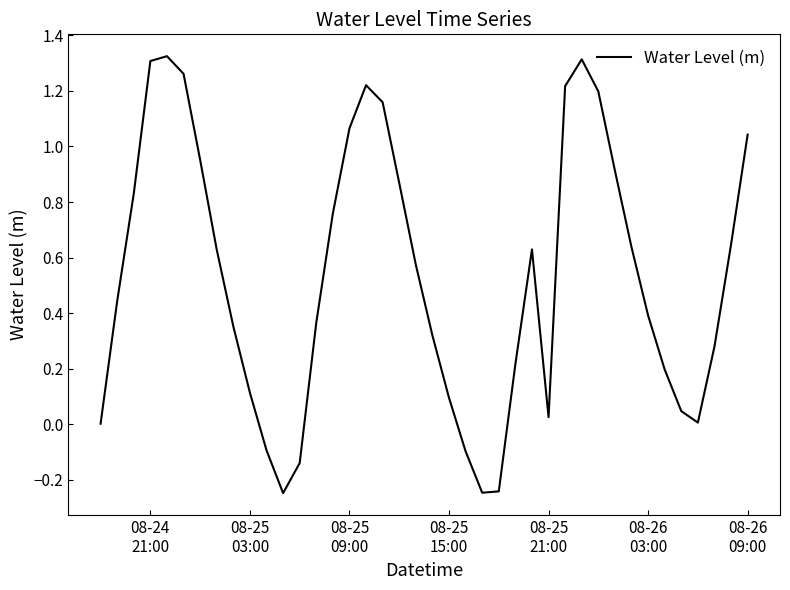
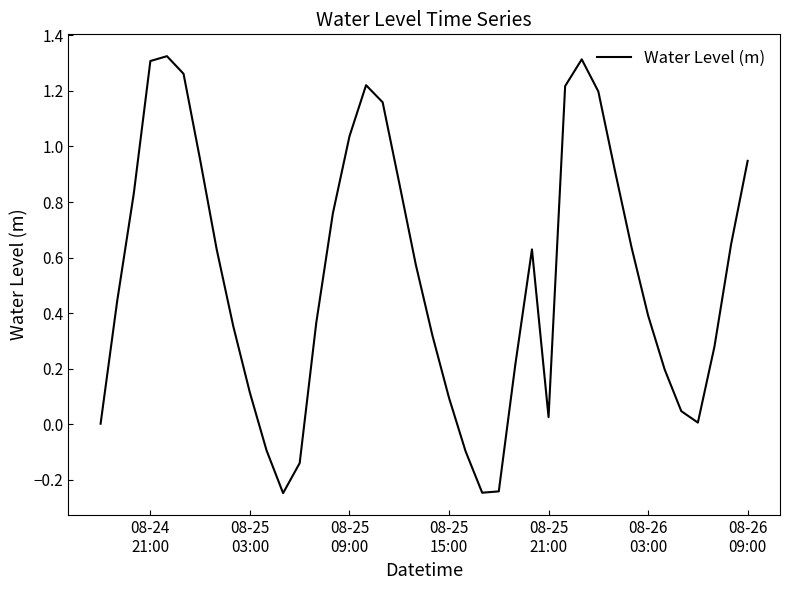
  {
    "08-24 21:00": 1.31,
    "08-25 03:00": 0.11,
-   "08-25 09:00": 1.07,
+   "08-25 09:00": 1.04,
    "08-25 15:00": 0.10,
    "08-25 21:00": 0.03,
    "08-26 03:00": 0.39,
-   "08-26 09:00": 1.04
+   "08-26 09:00": 0.95
  }
